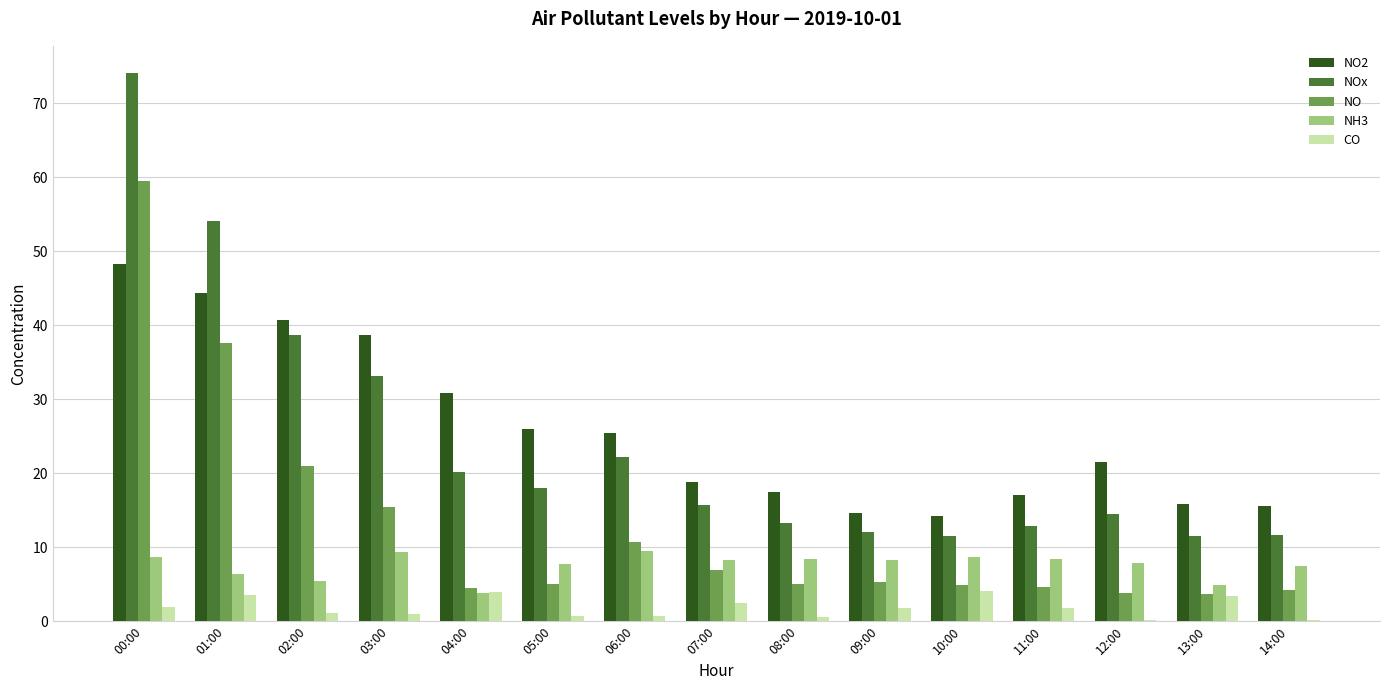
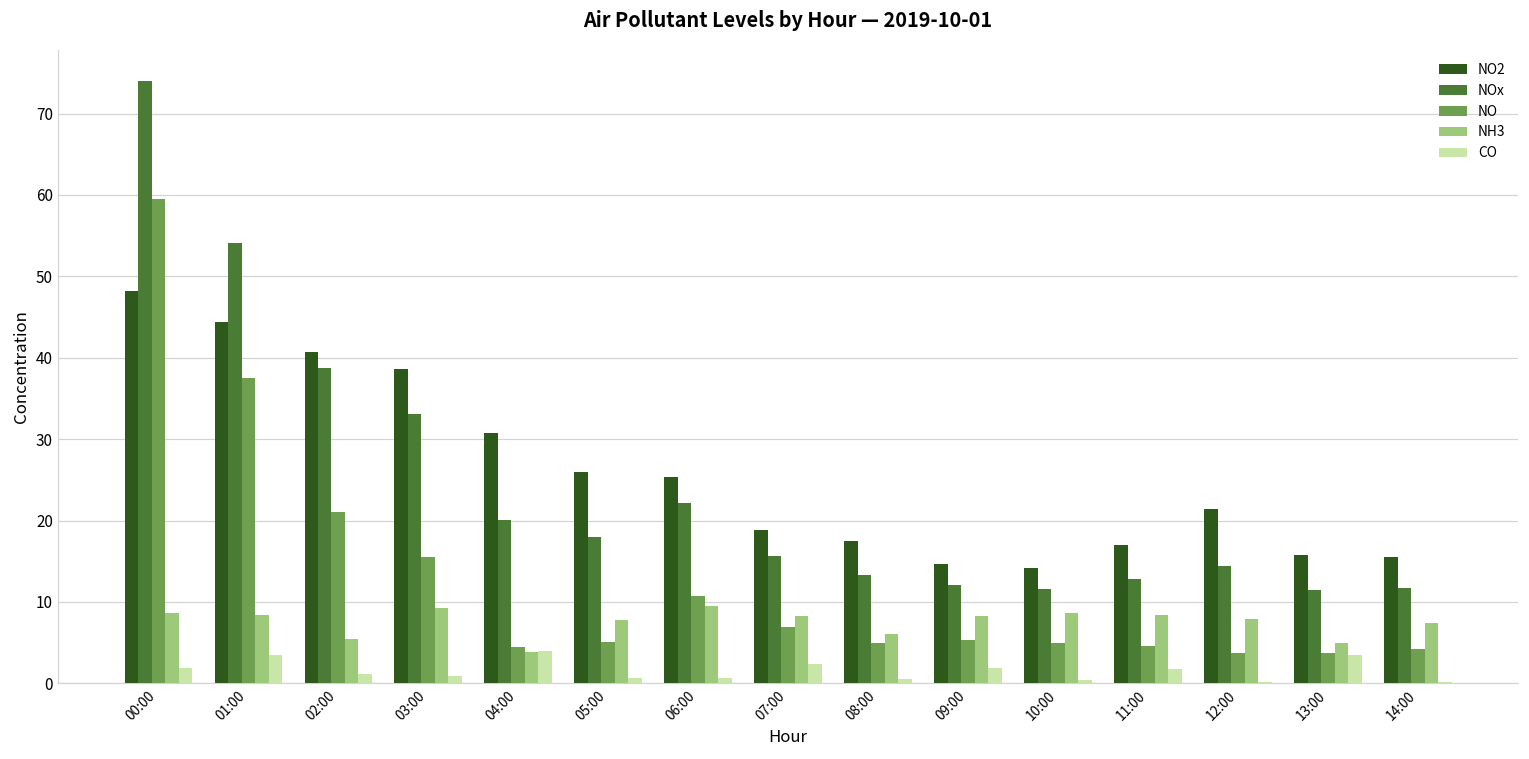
  {
    "NH3": {
      "00:00": 9,
-     "01:00": 6,
+     "01:00": 8,
      "02:00": 6,
      "03:00": 9,
      "04:00": 4,
      "05:00": 8,
      "06:00": 9,
      "07:00": 8,
-     "08:00": 8,
+     "08:00": 6,
      "09:00": 8,
      "10:00": 9,
      "11:00": 8,
      "12:00": 8,
      "13:00": 5,
      "14:00": 7
    },
    "CO": {
      "00:00": 2,
      "01:00": 3,
      "02:00": 1,
      "03:00": 1,
      "04:00": 4,
      "05:00": 1,
      "06:00": 1,
      "07:00": 2,
      "08:00": 1,
      "09:00": 2,
-     "10:00": 4,
+     "10:00": 0,
      "11:00": 2,
      "13:00": 3
    }
  }
